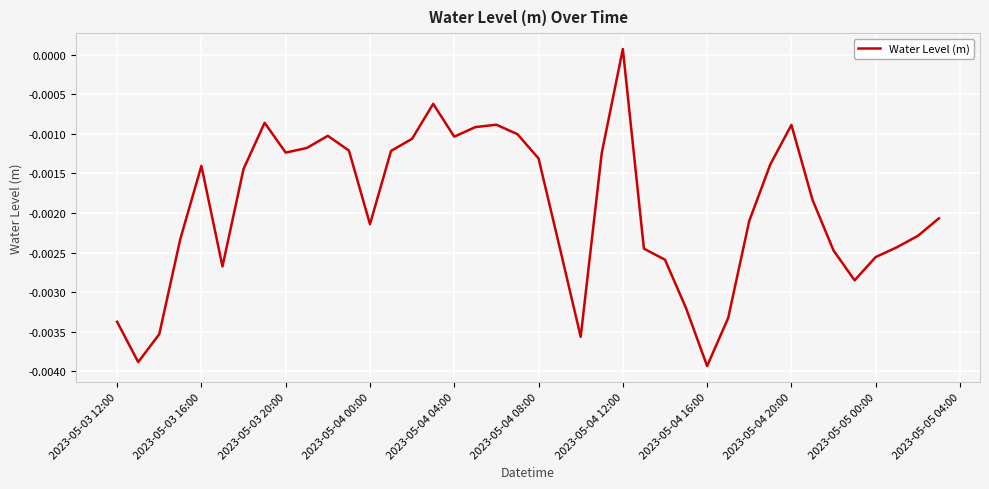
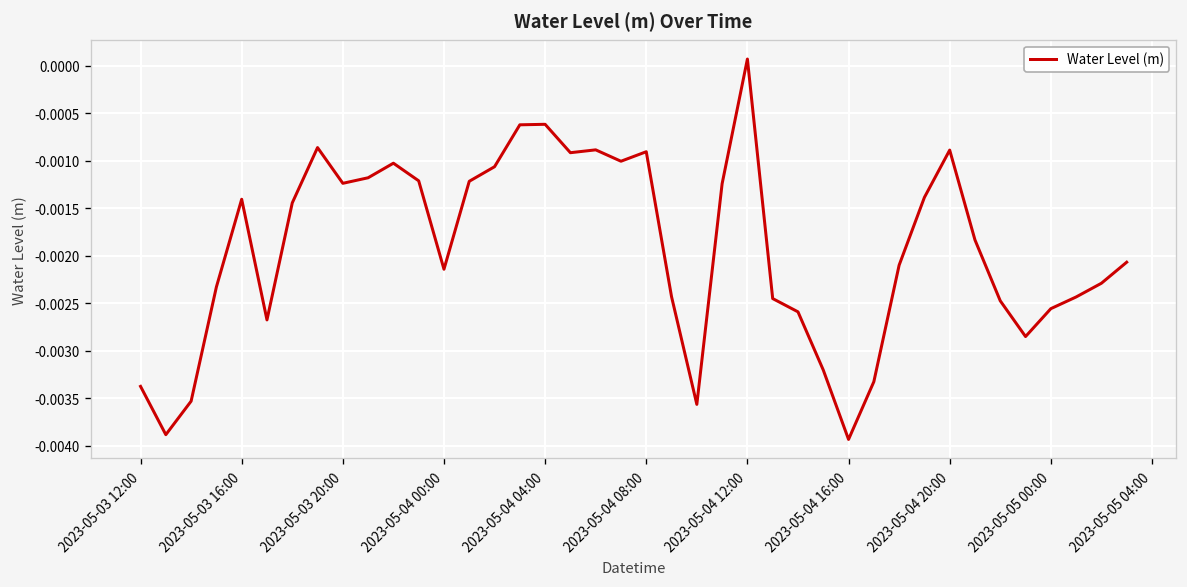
  {
    "2023-05-03 12:00": -0.0034,
    "2023-05-03 16:00": -0.0014,
    "2023-05-03 20:00": -0.0012,
    "2023-05-04 00:00": -0.0021,
-   "2023-05-04 04:00": -0.0010,
-   "2023-05-04 08:00": -0.0013,
+   "2023-05-04 04:00": -0.0006,
+   "2023-05-04 08:00": -0.0009,
    "2023-05-04 12:00": 0.0001,
    "2023-05-04 16:00": -0.0039,
    "2023-05-04 20:00": -0.0009,
    "2023-05-05 00:00": -0.0026
  }
